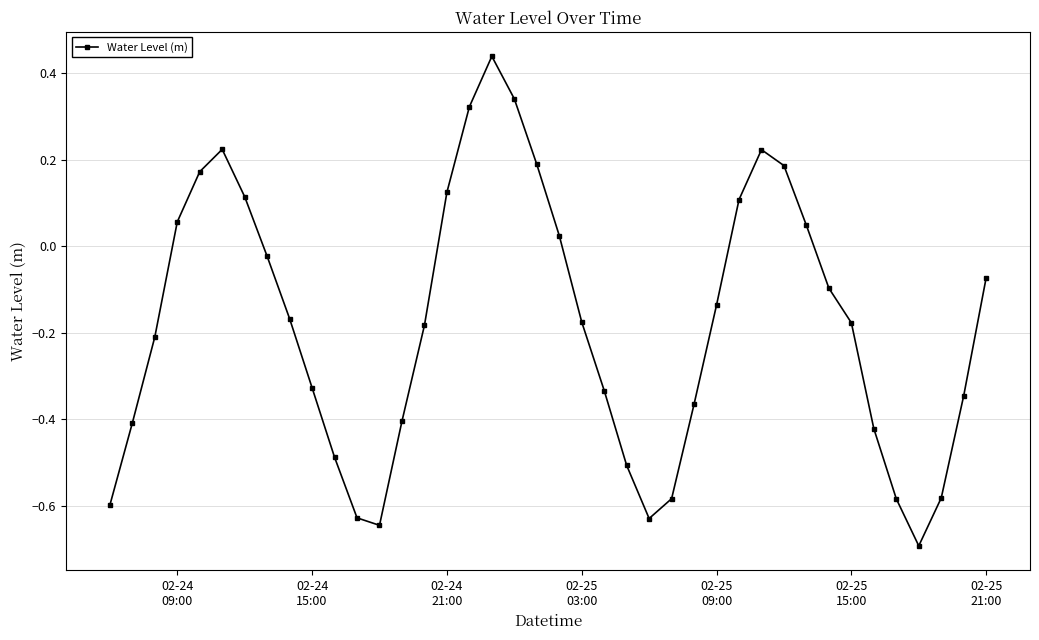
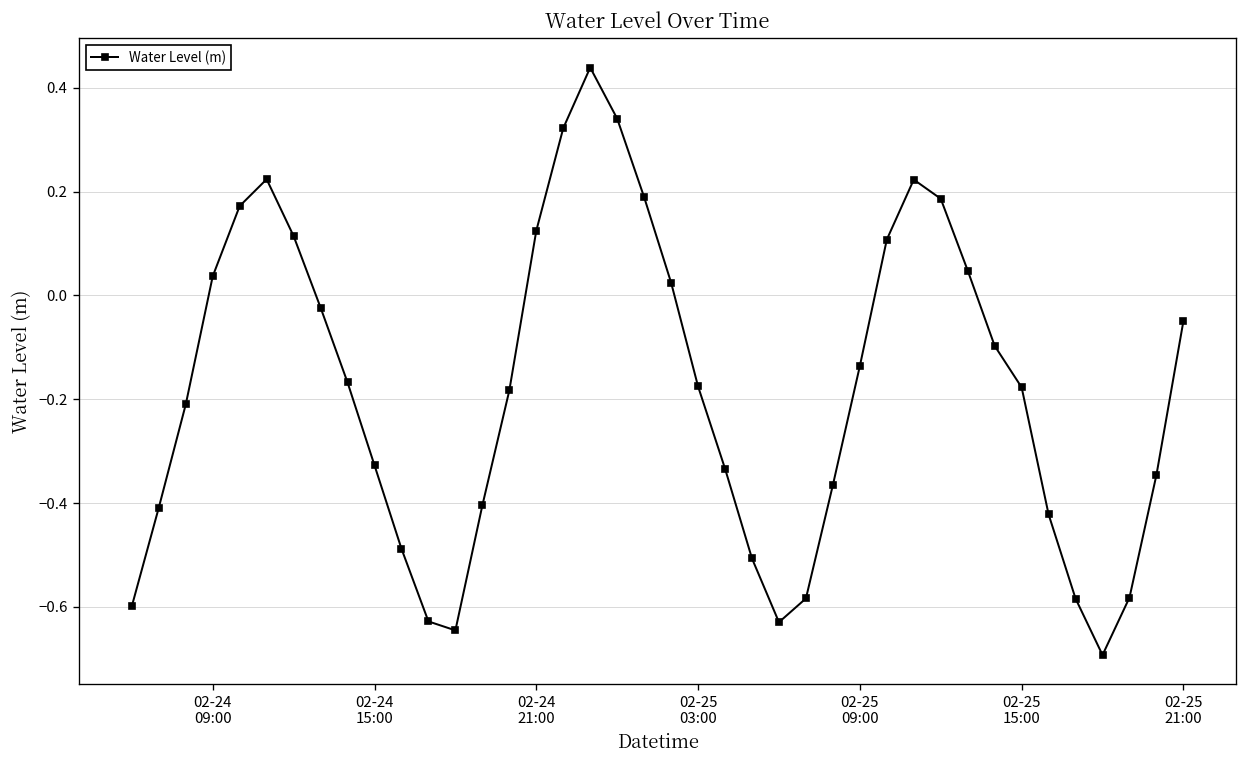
  {
-   "02-24 09:00": 0.06,
+   "02-24 09:00": 0.04,
    "02-24 15:00": -0.33,
    "02-24 21:00": 0.12,
    "02-25 03:00": -0.18,
    "02-25 09:00": -0.14,
    "02-25 15:00": -0.18,
-   "02-25 21:00": -0.07
+   "02-25 21:00": -0.05
  }
